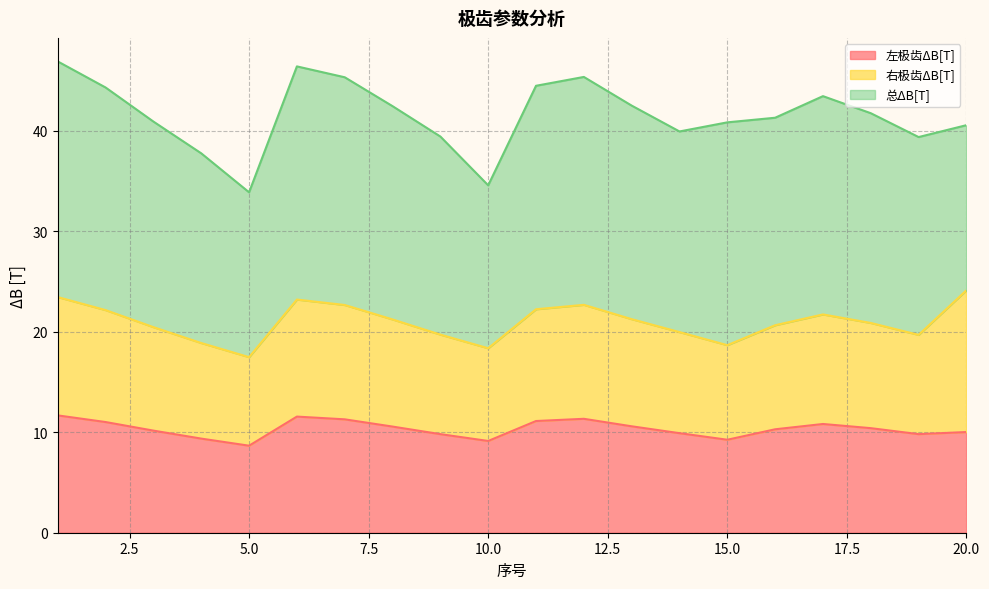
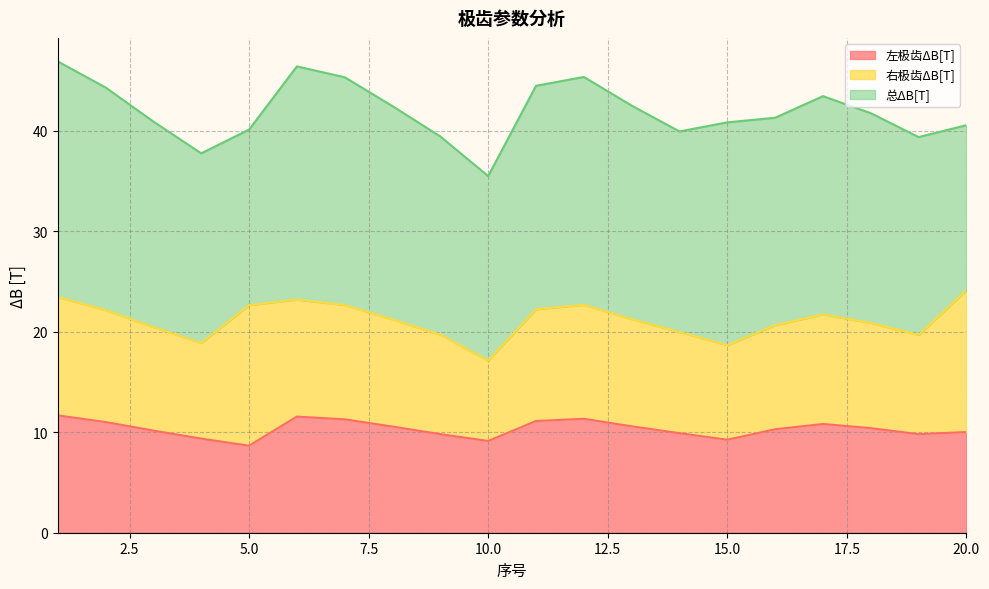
  {
    "左极齿ΔB[T]": {
      "5.0": 8.7,
      "10.0": 9.1,
      "15.0": 9.3,
      "20.0": 10.0
    },
    "右极齿ΔB[T]": {
-     "5.0": 8.8,
-     "10.0": 9.2,
+     "5.0": 14.0,
+     "10.0": 8.0,
      "15.0": 9.4,
      "20.0": 14.1
    },
    "总ΔB[T]": {
-     "5.0": 16.4,
-     "10.0": 16.2,
+     "5.0": 17.5,
+     "10.0": 18.4,
      "15.0": 22.2,
      "20.0": 16.4
    }
  }
